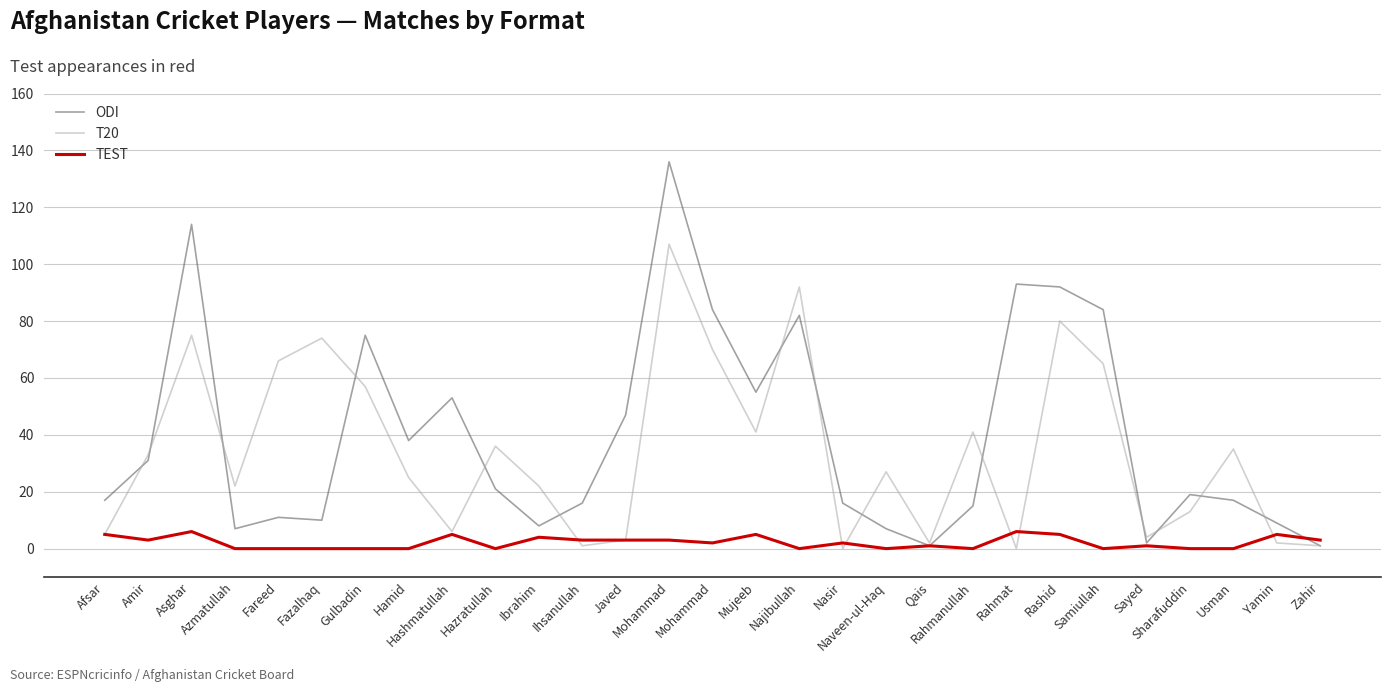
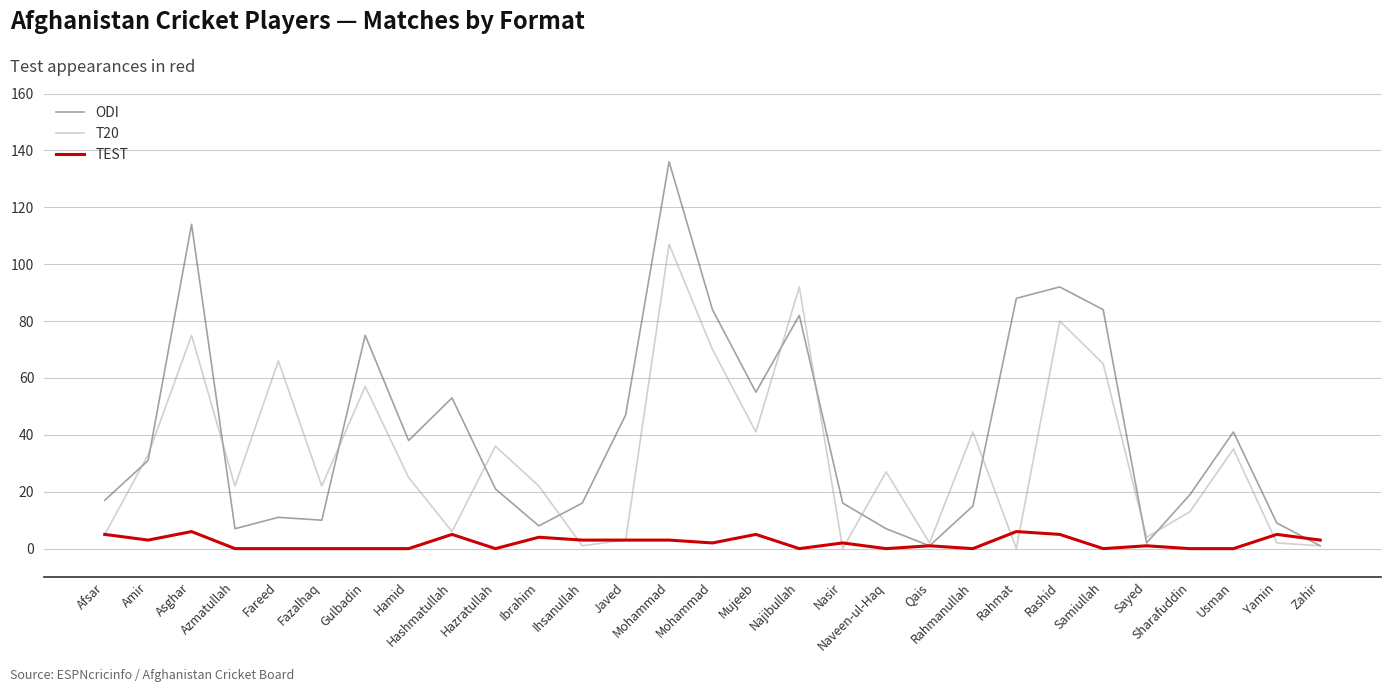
  {
    "ODI": {
      "Afsar": 17,
      "Amir": 31,
      "Asghar": 114,
      "Azmatullah": 7,
      "Fareed": 11,
      "Fazalhaq": 10,
      "Gulbadin": 75,
      "Hamid": 38,
      "Hashmatullah": 53,
      "Hazratullah": 21,
      "Ibrahim": 8,
      "Ihsanullah": 16,
      "Javed": 47,
      "Mujeeb": 55,
      "Najibullah": 82,
      "Nasir": 16,
      "Naveen-ul-Haq": 7,
      "Rahmanullah": 15,
-     "Rahmat": 93,
+     "Rahmat": 88,
      "Rashid": 92,
      "Samiullah": 84,
      "Sayed": 2,
      "Sharafuddin": 19,
-     "Usman": 17,
+     "Usman": 41,
      "Yamin": 9
    },
    "T20": {
      "Amir": 33,
      "Asghar": 75,
      "Azmatullah": 22,
      "Fareed": 66,
-     "Fazalhaq": 74,
+     "Fazalhaq": 22,
      "Gulbadin": 57,
      "Hamid": 25,
      "Hashmatullah": 6,
      "Hazratullah": 36,
      "Ibrahim": 22,
      "Ihsanullah": 1,
      "Mujeeb": 41,
      "Najibullah": 92,
      "Nasir": 0,
      "Naveen-ul-Haq": 27,
      "Qais": 2,
      "Rahmanullah": 41,
      "Rahmat": 0,
      "Rashid": 80,
      "Samiullah": 65,
      "Sayed": 4,
      "Sharafuddin": 13,
      "Usman": 35,
      "Yamin": 2
    },
    "TEST": {
      "Amir": 3,
      "Asghar": 6,
      "Azmatullah": 0,
      "Fareed": 0,
      "Fazalhaq": 0,
      "Gulbadin": 0,
      "Hamid": 0,
      "Hashmatullah": 5,
      "Hazratullah": 0,
      "Ibrahim": 4,
      "Ihsanullah": 3,
      "Mujeeb": 5,
      "Najibullah": 0,
      "Nasir": 2,
      "Naveen-ul-Haq": 0,
      "Rahmanullah": 0,
      "Rahmat": 6,
      "Rashid": 5,
      "Samiullah": 0,
      "Sayed": 1,
      "Sharafuddin": 0,
      "Usman": 0,
      "Yamin": 5,
      "Zahir": 3
    }
  }
